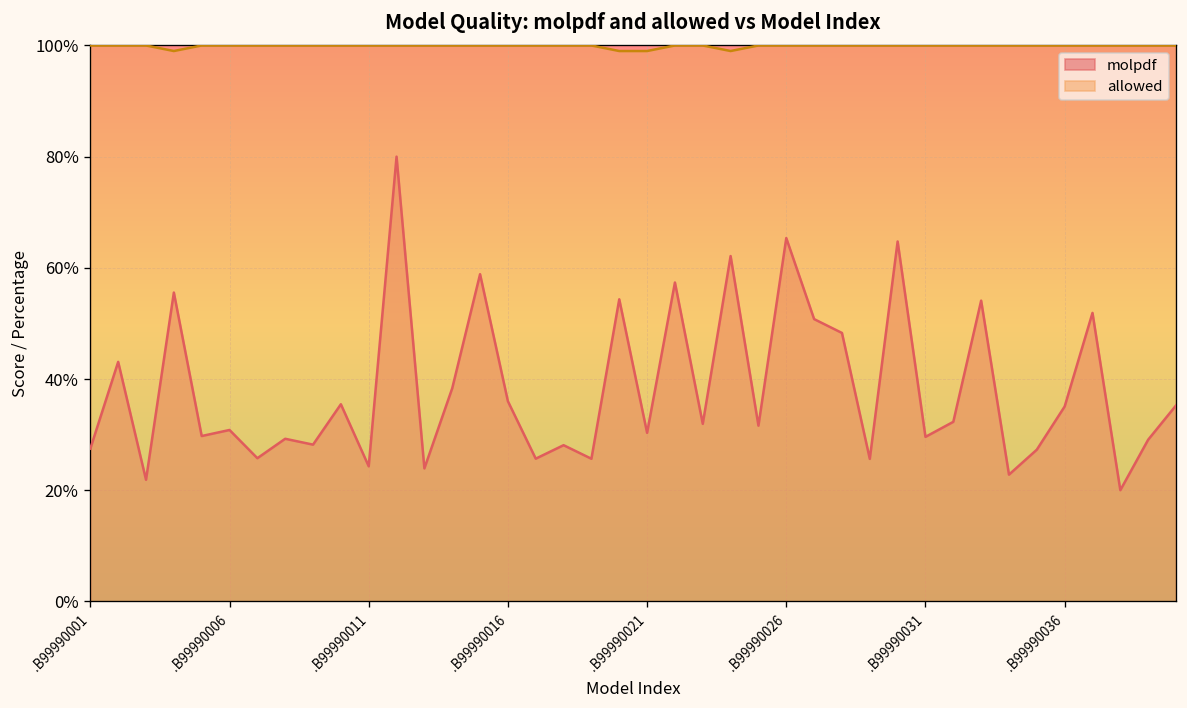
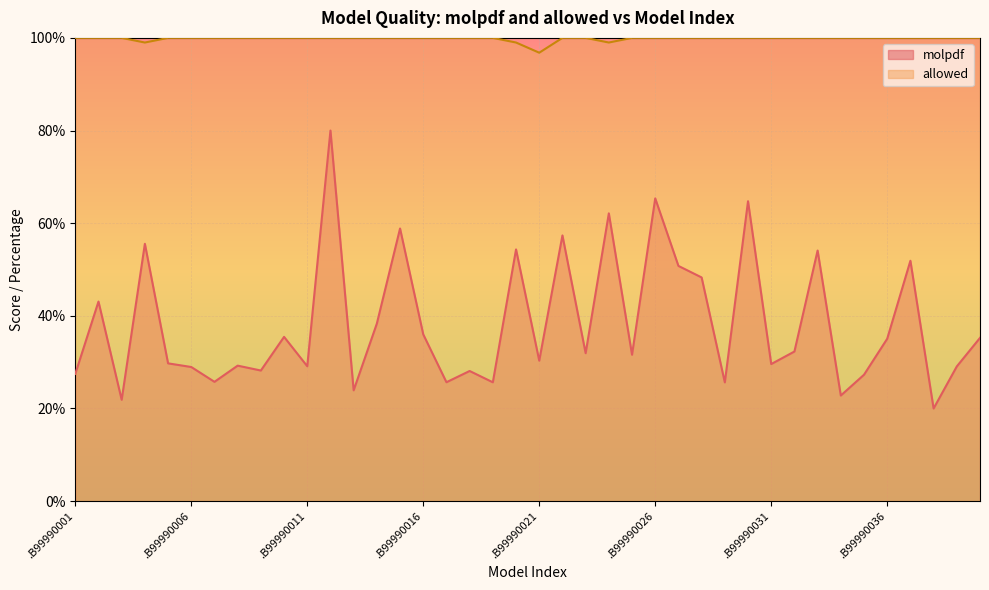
  {
    "molpdf": {
      ".B99990001": "27%",
-     ".B99990006": "31%",
-     ".B99990011": "24%",
+     ".B99990006": "29%",
+     ".B99990011": "29%",
      ".B99990016": "36%",
      ".B99990021": "30%",
      ".B99990026": "65%",
      ".B99990031": "30%",
      ".B99990036": "35%"
    },
    "allowed": {
      ".B99990001": "100%",
      ".B99990006": "100%",
      ".B99990011": "100%",
      ".B99990016": "100%",
-     ".B99990021": "99%",
+     ".B99990021": "97%",
      ".B99990026": "100%",
      ".B99990031": "100%",
      ".B99990036": "100%"
    }
  }
